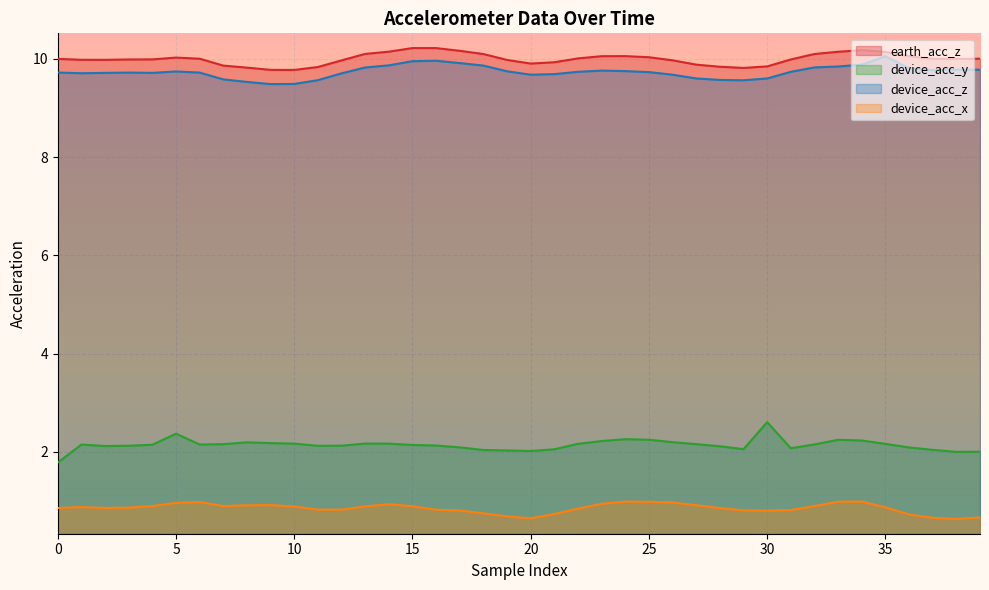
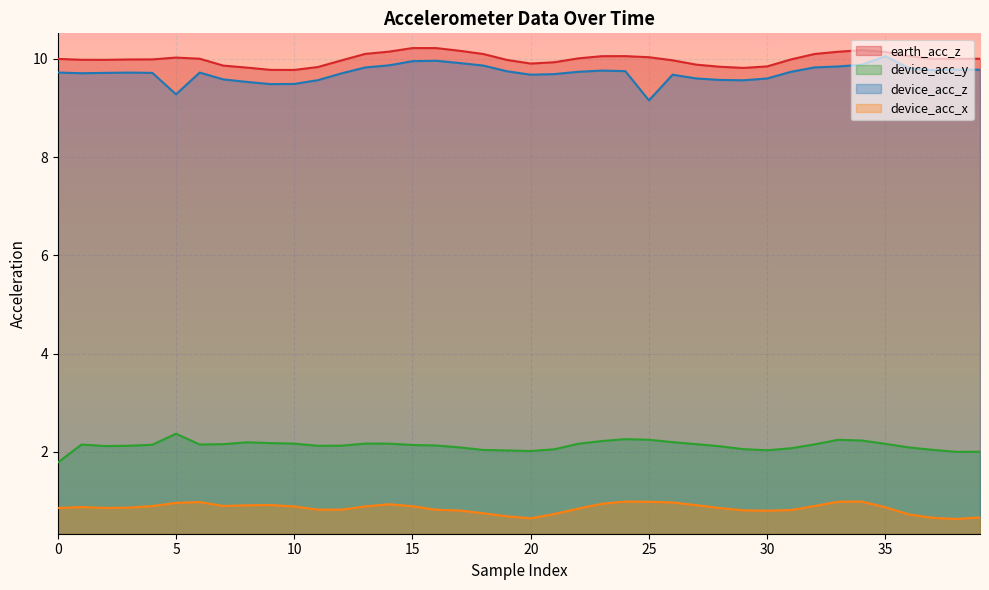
  {
    "device_acc_y": {
      "0": 1.8,
      "5": 2.4,
      "10": 2.2,
      "15": 2.1,
      "20": 2.0,
      "25": 2.2,
-     "30": 2.6,
+     "30": 2.0,
      "35": 2.2
    },
    "device_acc_z": {
      "0": 9.7,
-     "5": 9.7,
+     "5": 9.3,
      "10": 9.5,
      "15": 10.0,
      "20": 9.7,
-     "25": 9.7,
+     "25": 9.2,
      "30": 9.6
    }
  }
